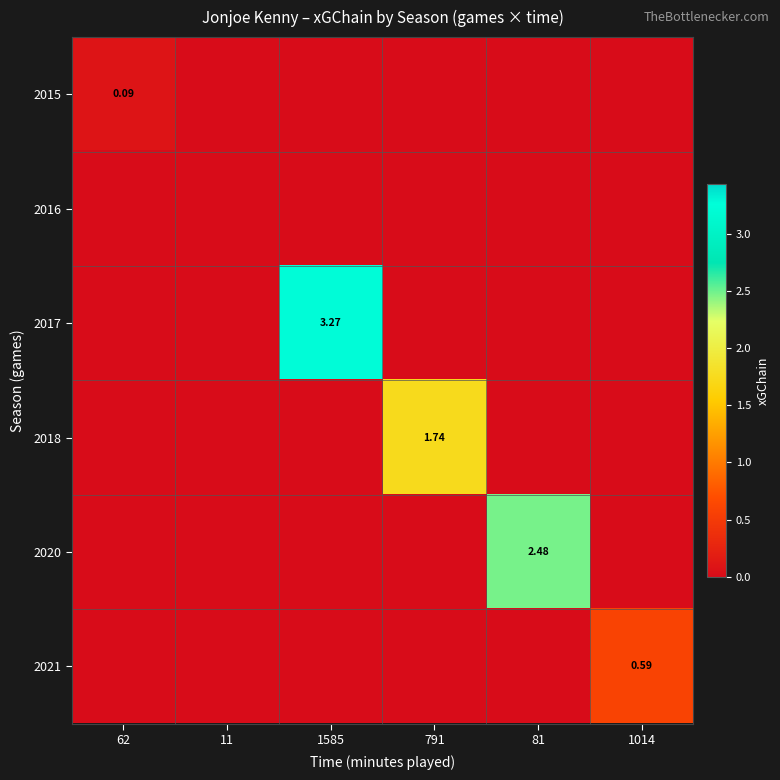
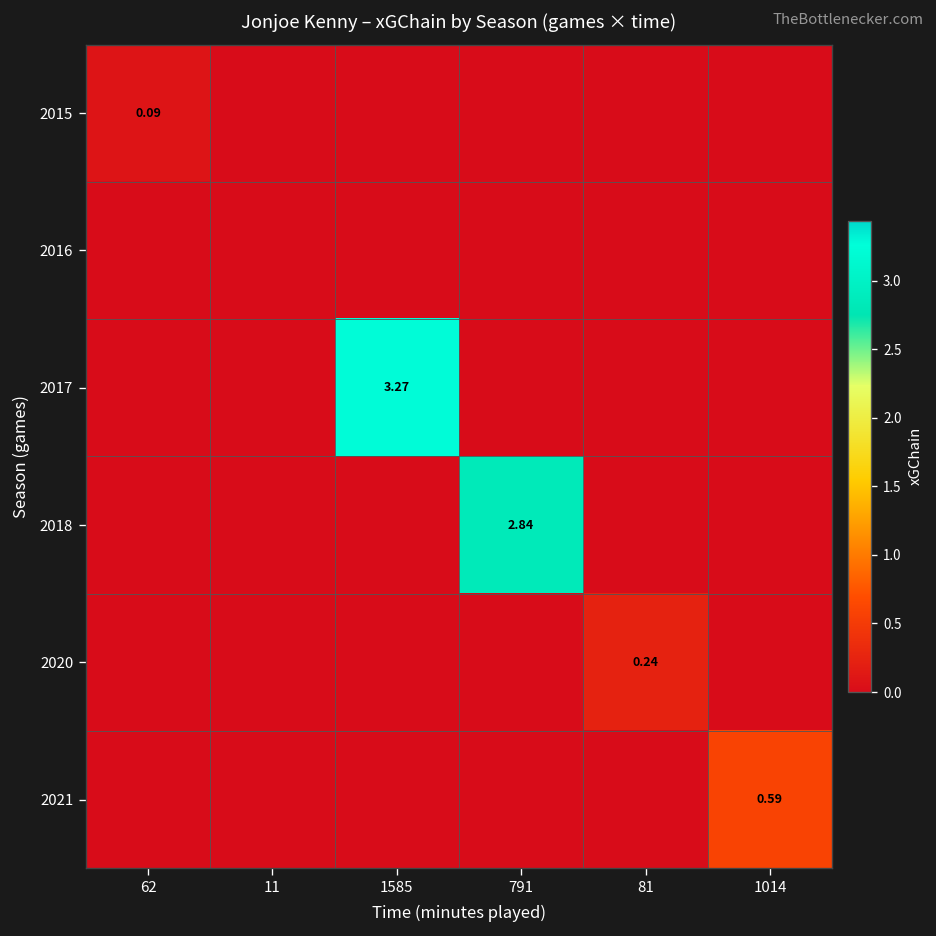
  {
    "2015": {
      "62": 0.09
    },
    "2017": {
      "1585": 3.27
    },
    "2018": {
-     "791": 1.74
+     "791": 2.84
    },
    "2020": {
-     "81": 2.48
+     "81": 0.24
    },
    "2021": {
      "1014": 0.59
    }
  }
